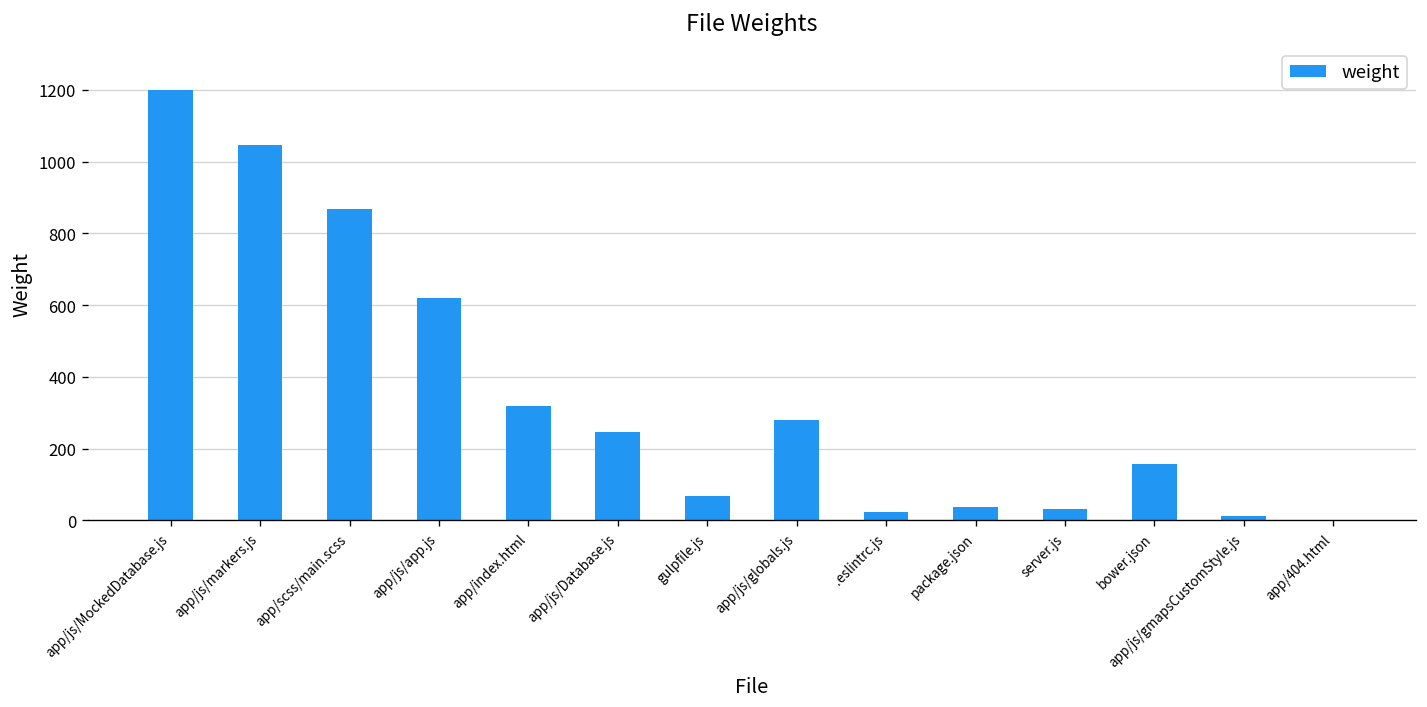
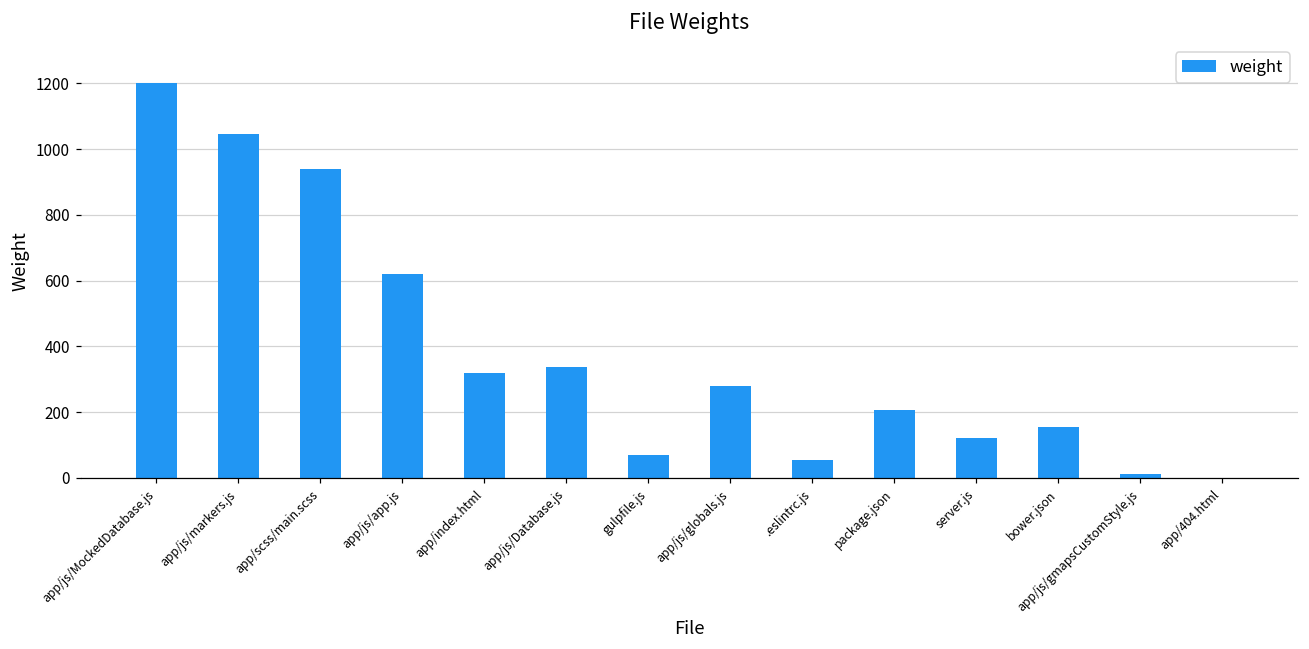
  {
    "app/js/MockedDatabase.js": 1200,
    "app/js/markers.js": 1050,
-   "app/scss/main.scss": 870,
+   "app/scss/main.scss": 940,
    "app/js/app.js": 620,
    "app/index.html": 320,
-   "app/js/Database.js": 250,
+   "app/js/Database.js": 340,
    "gulpfile.js": 70,
    "app/js/globals.js": 280,
-   ".eslintrc.js": 20,
-   "package.json": 40,
-   "server.js": 30,
+   ".eslintrc.js": 60,
+   "package.json": 210,
+   "server.js": 120,
    "bower.json": 160,
    "app/js/gmapsCustomStyle.js": 10
  }
